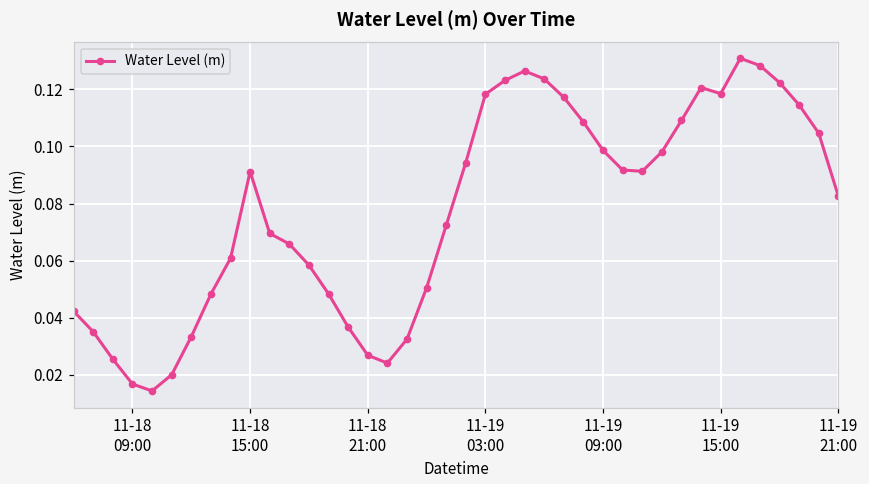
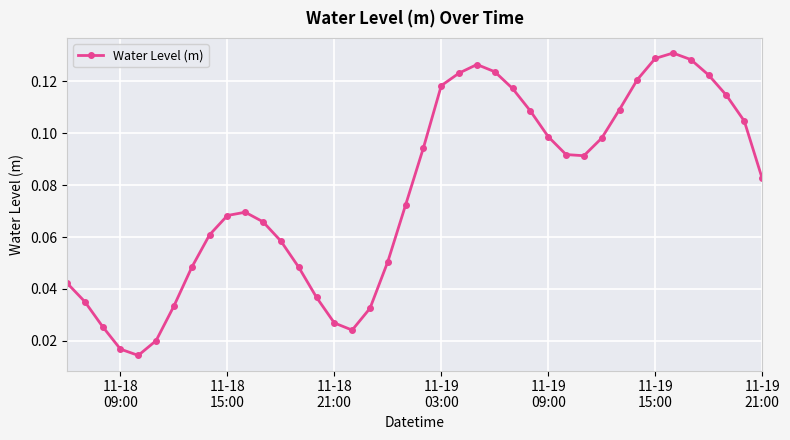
  {
    "11-18 09:00": 0.017,
-   "11-18 15:00": 0.091,
+   "11-18 15:00": 0.068,
    "11-18 21:00": 0.027,
    "11-19 03:00": 0.118,
    "11-19 09:00": 0.099,
-   "11-19 15:00": 0.118,
+   "11-19 15:00": 0.129,
    "11-19 21:00": 0.083
  }
